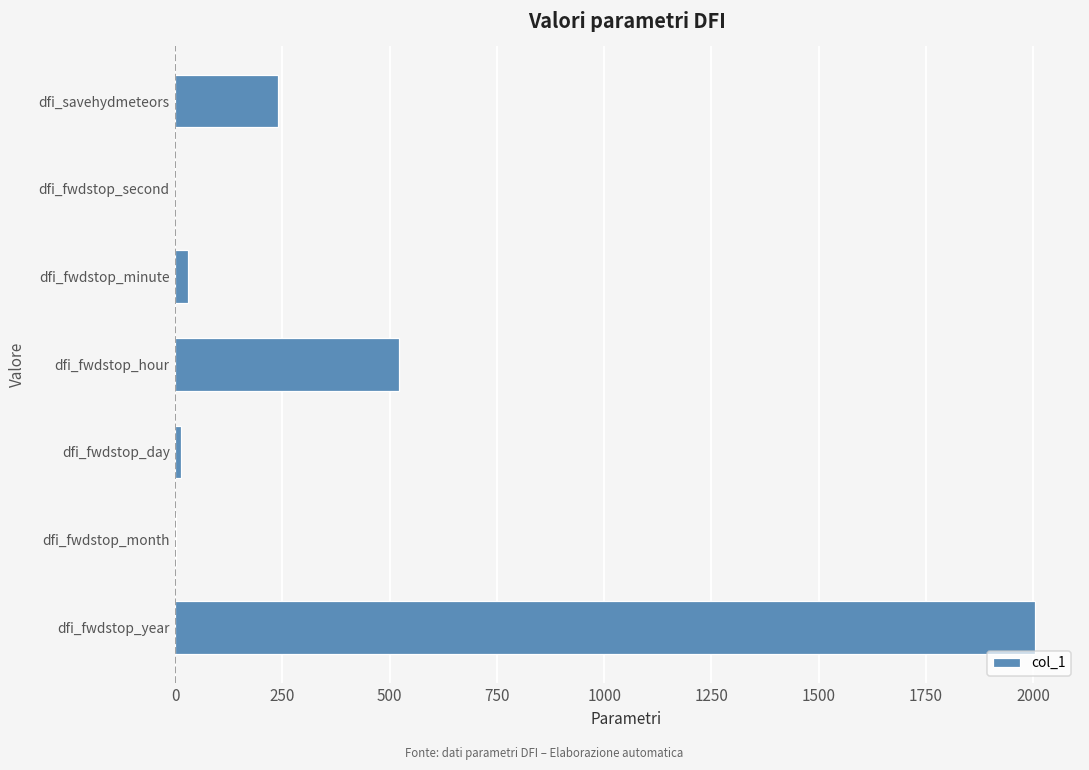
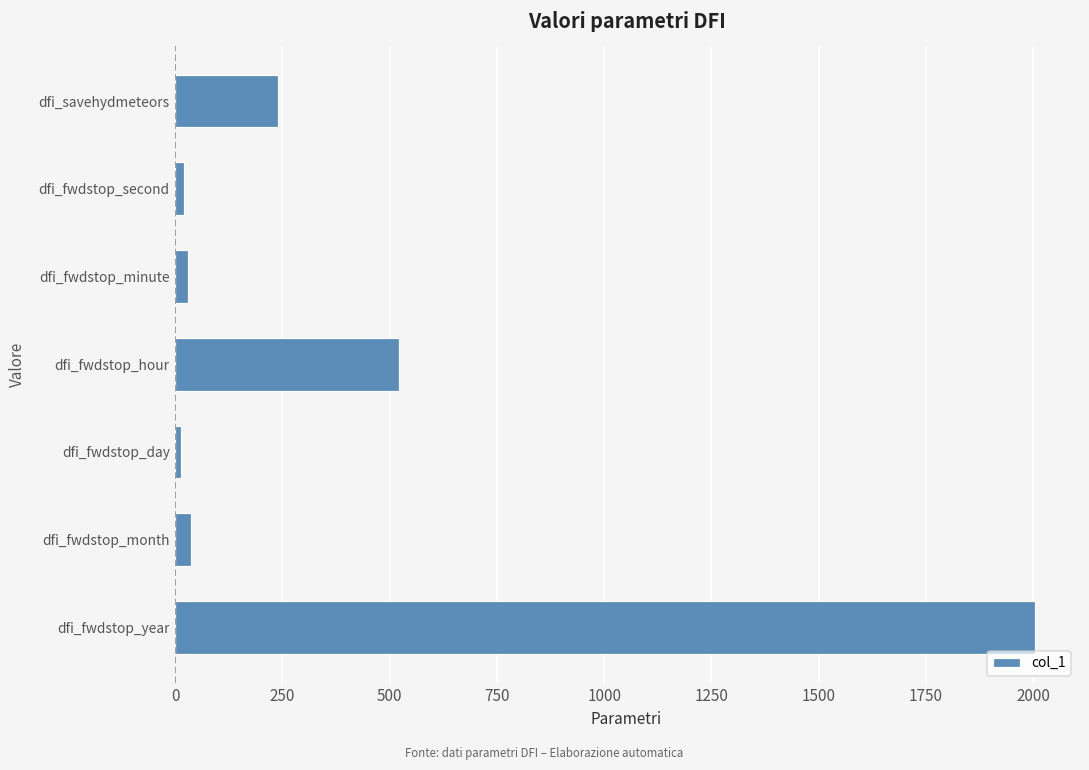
  {
    "dfi_savehydmeteors": 240,
-   "dfi_fwdstop_second": 0,
+   "dfi_fwdstop_second": 20,
    "dfi_fwdstop_minute": 30,
    "dfi_fwdstop_hour": 520,
    "dfi_fwdstop_day": 10,
-   "dfi_fwdstop_month": 0,
+   "dfi_fwdstop_month": 40,
    "dfi_fwdstop_year": 2000
  }
